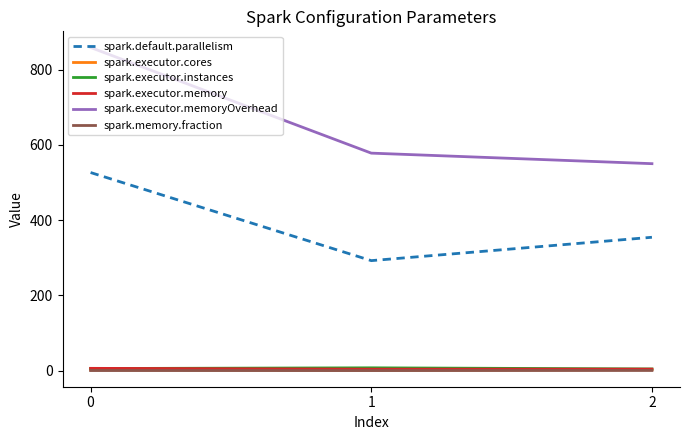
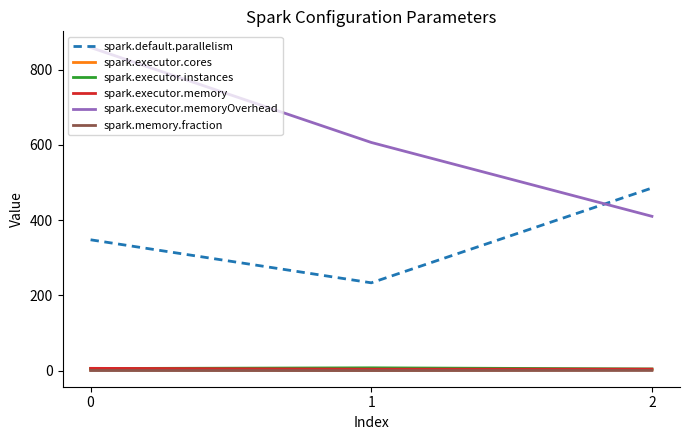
  {
    "spark.default.parallelism": {
-     "0": 530,
-     "1": 290,
-     "2": 350
+     "0": 350,
+     "1": 230,
+     "2": 490
    },
    "spark.executor.memoryOverhead": {
-     "1": 580,
-     "2": 550
+     "1": 610,
+     "2": 410
    }
  }
